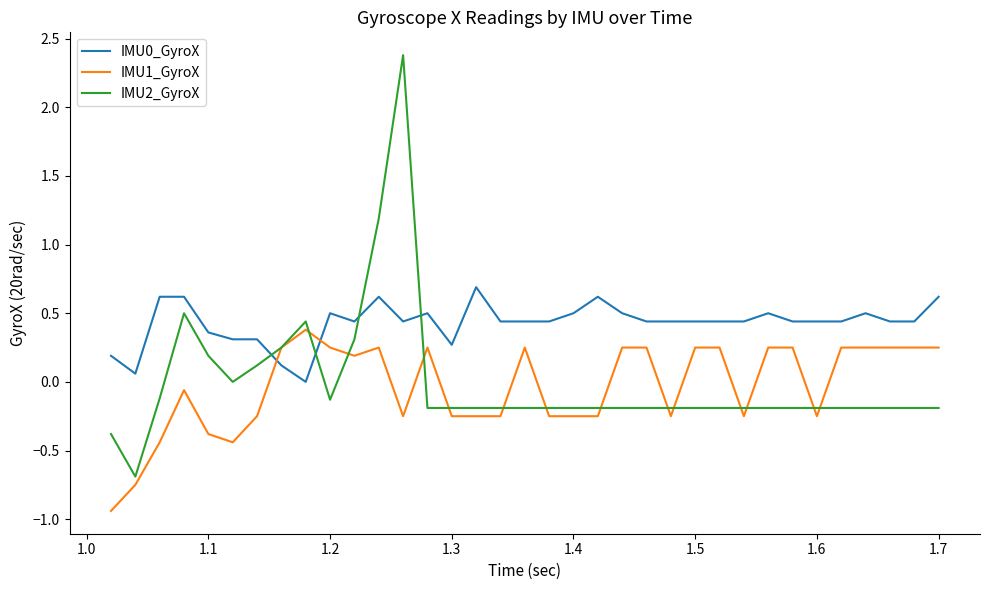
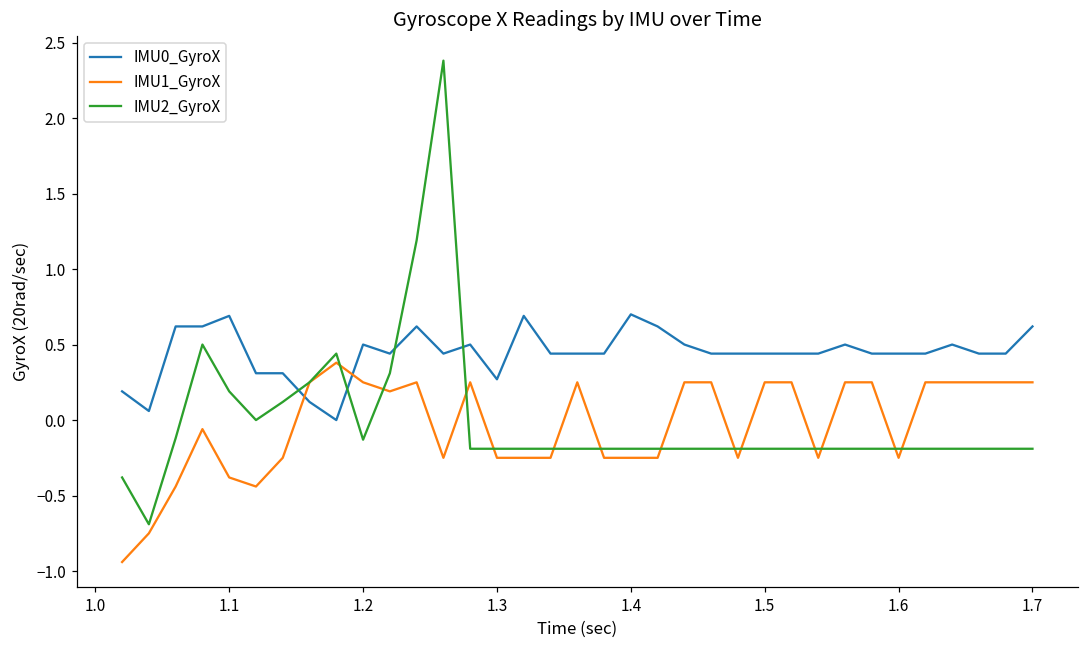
  {
    "IMU0_GyroX": {
-     "1.1": 0.36,
+     "1.1": 0.69,
      "1.2": 0.50,
      "1.3": 0.27,
-     "1.4": 0.5,
+     "1.4": 0.7,
      "1.5": 0.44,
      "1.6": 0.44,
      "1.7": 0.62
    },
    "IMU1_GyroX": {
      "1.1": -0.38,
      "1.2": 0.25,
      "1.3": -0.25,
      "1.4": -0.25,
      "1.5": 0.25,
      "1.6": -0.25,
      "1.7": 0.25
    },
    "IMU2_GyroX": {
      "1.1": 0.19,
      "1.2": -0.13,
      "1.3": -0.19,
      "1.4": -0.19,
      "1.5": -0.19,
      "1.6": -0.19,
      "1.7": -0.19
    }
  }
